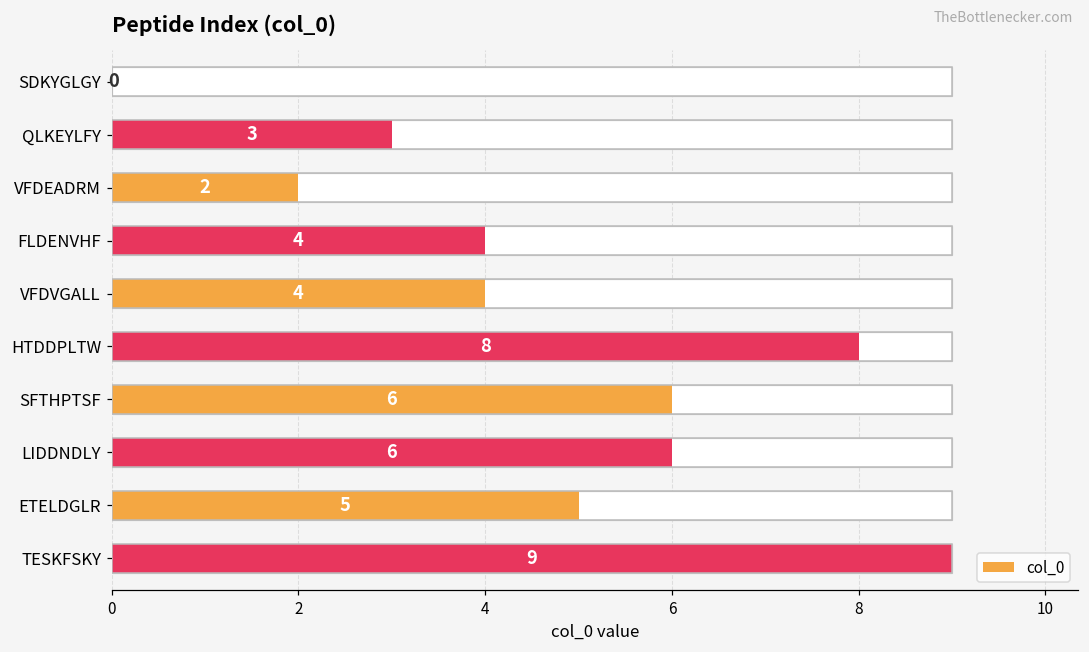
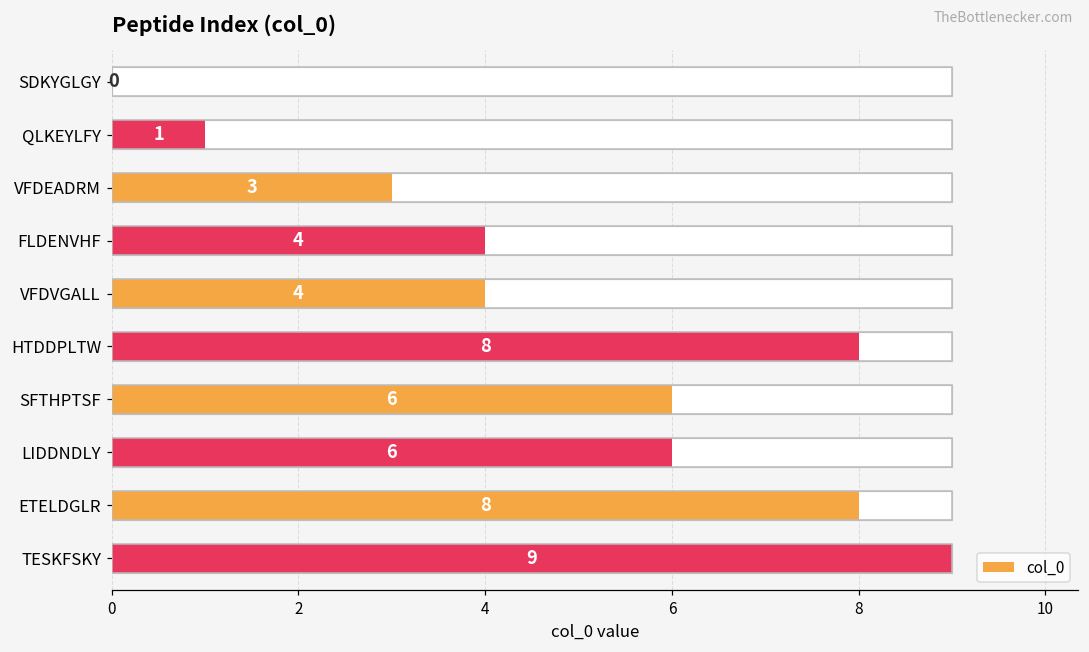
  {
    "col_0": {
      "SDKYGLGY": 0,
-     "QLKEYLFY": 3,
-     "VFDEADRM": 2,
-     "ETELDGLR": 5,
+     "QLKEYLFY": 1,
+     "VFDEADRM": 3,
+     "ETELDGLR": 8,
      "TESKFSKY": 9
    }
  }
